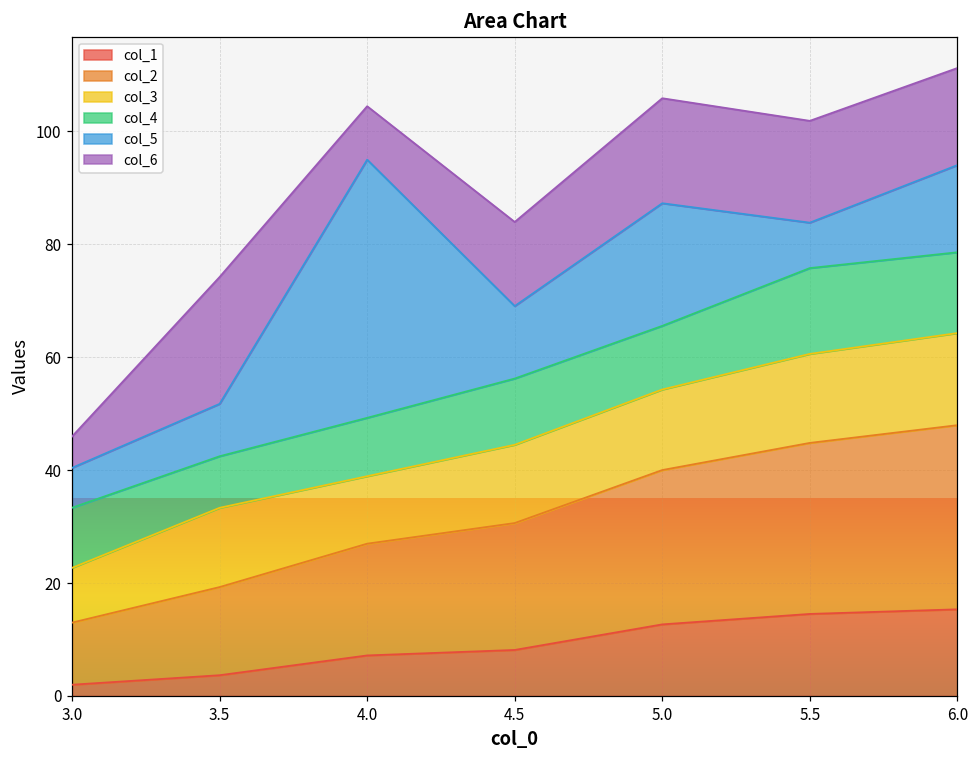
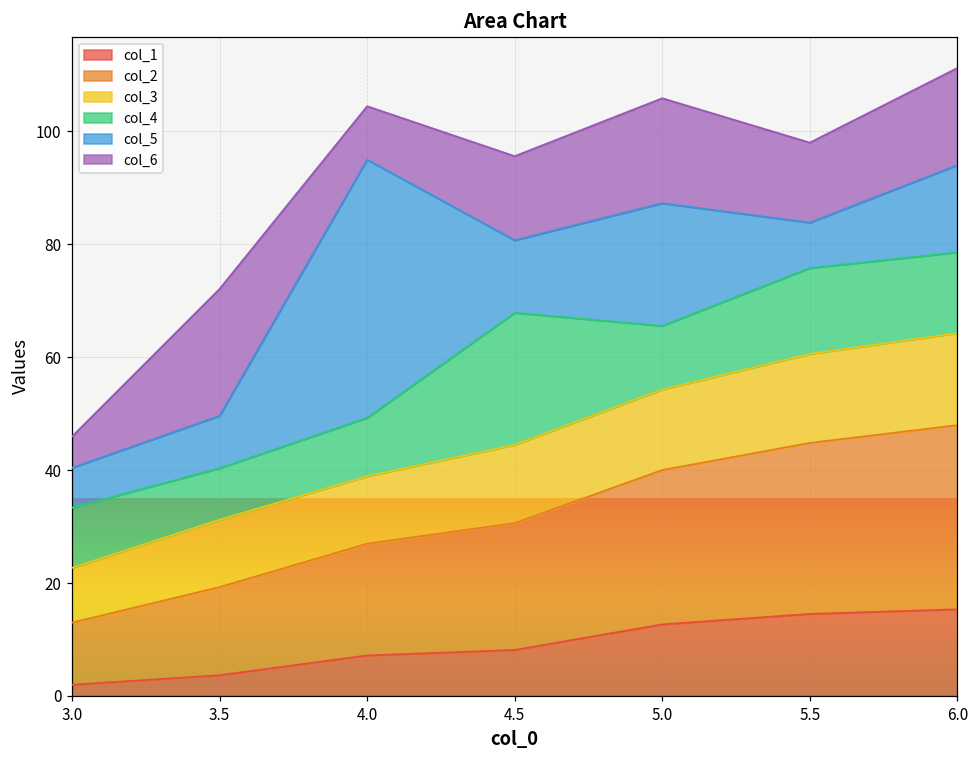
  {
    "col_3": {
      "3.0": 10,
-     "3.5": 14,
+     "3.5": 12,
      "4.0": 12,
      "4.5": 14,
      "5.0": 14,
      "5.5": 16,
      "6.0": 16
    },
    "col_4": {
      "3.0": 11,
      "3.5": 9,
      "4.0": 10,
-     "4.5": 12,
+     "4.5": 23,
      "5.0": 11,
      "5.5": 15,
      "6.0": 14
    },
    "col_5": {
      "3.0": 7,
      "3.5": 9,
      "4.0": 46,
      "4.5": 13,
      "5.0": 22,
      "5.5": 8,
      "6.0": 15
    },
    "col_6": {
      "3.0": 6,
      "3.5": 22,
      "4.0": 9,
      "4.5": 15,
      "5.0": 19,
-     "5.5": 18,
+     "5.5": 14,
      "6.0": 17
    }
  }
